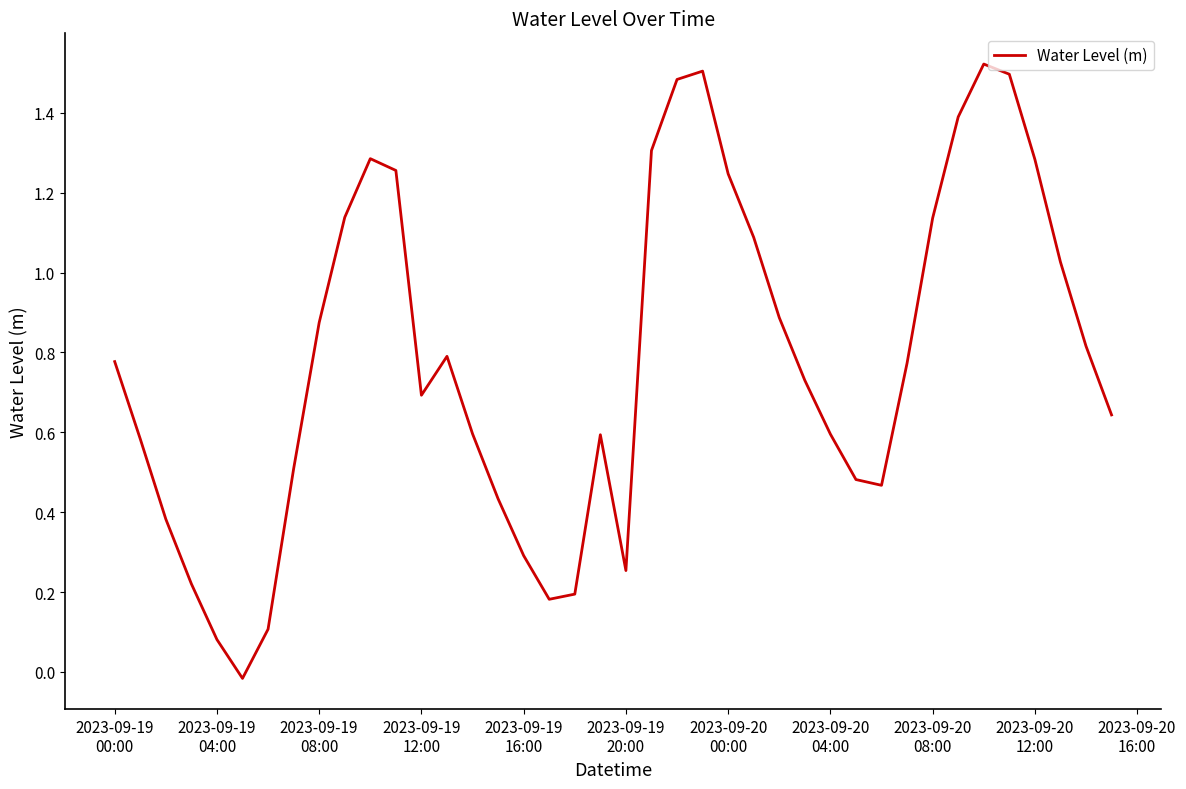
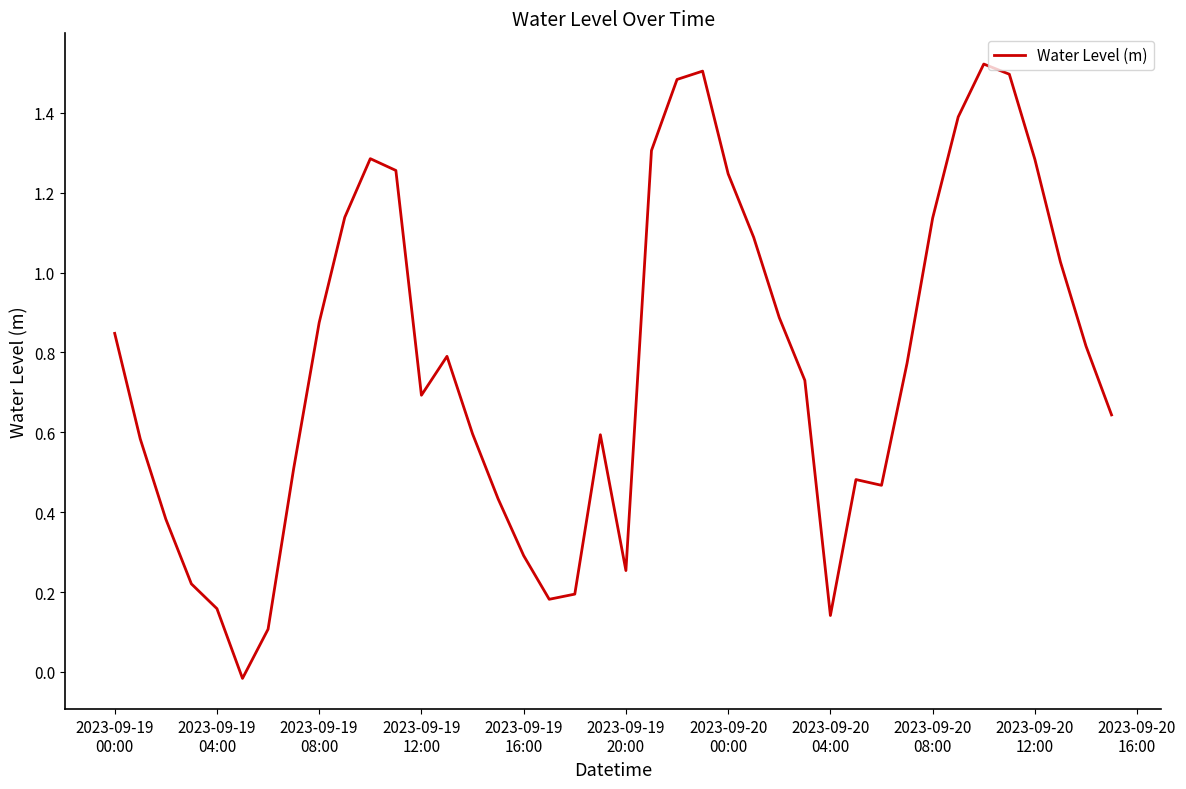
  {
-   "2023-09-19 00:00": 0.78,
-   "2023-09-19 04:00": 0.08,
+   "2023-09-19 00:00": 0.85,
+   "2023-09-19 04:00": 0.16,
    "2023-09-19 08:00": 0.87,
    "2023-09-19 12:00": 0.69,
    "2023-09-19 16:00": 0.29,
    "2023-09-19 20:00": 0.25,
    "2023-09-20 00:00": 1.25,
-   "2023-09-20 04:00": 0.60,
+   "2023-09-20 04:00": 0.14,
    "2023-09-20 08:00": 1.14,
    "2023-09-20 12:00": 1.28
  }
